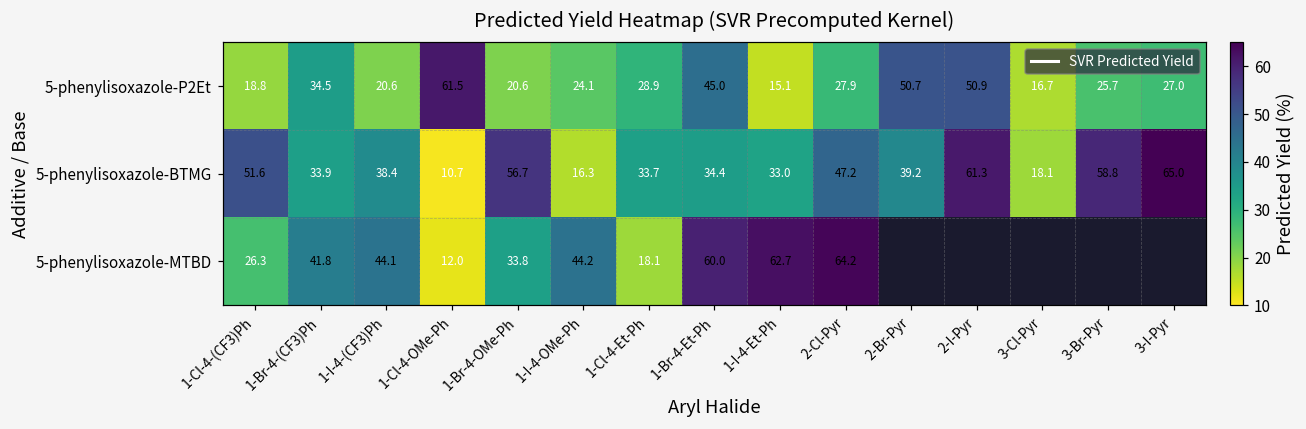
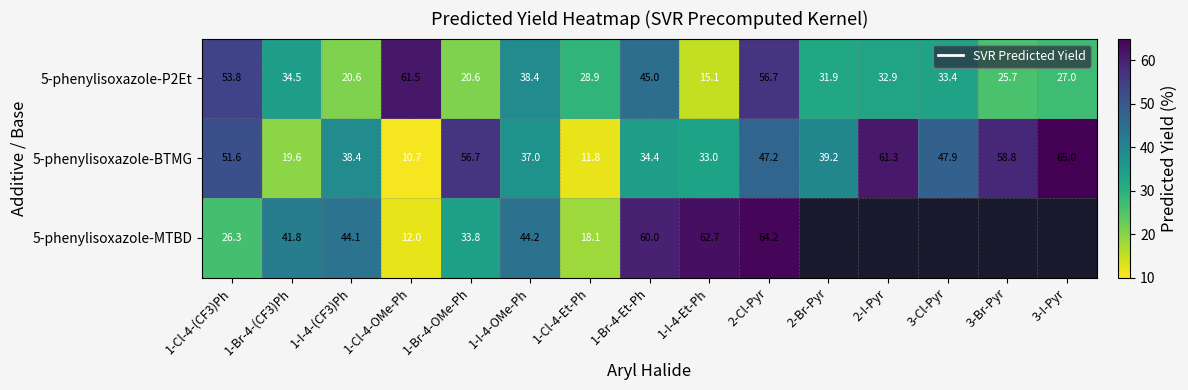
  {
    "5-phenylisoxazole-P2Et": {
-     "1-Cl-4-(CF3)Ph": 18.8,
+     "1-Cl-4-(CF3)Ph": 53.8,
      "1-Br-4-(CF3)Ph": 34.5,
      "1-I-4-(CF3)Ph": 20.6,
      "1-Cl-4-OMe-Ph": 61.5,
      "1-Br-4-OMe-Ph": 20.6,
-     "1-I-4-OMe-Ph": 24.1,
+     "1-I-4-OMe-Ph": 38.4,
      "1-Cl-4-Et-Ph": 28.9,
      "1-Br-4-Et-Ph": 45.0,
      "1-I-4-Et-Ph": 15.1,
-     "2-Cl-Pyr": 27.9,
-     "2-Br-Pyr": 50.7,
-     "2-I-Pyr": 50.9,
-     "3-Cl-Pyr": 16.7,
+     "2-Cl-Pyr": 56.7,
+     "2-Br-Pyr": 31.9,
+     "2-I-Pyr": 32.9,
+     "3-Cl-Pyr": 33.4,
      "3-Br-Pyr": 25.7,
      "3-I-Pyr": 27.0
    },
    "5-phenylisoxazole-BTMG": {
      "1-Cl-4-(CF3)Ph": 51.6,
-     "1-Br-4-(CF3)Ph": 33.9,
+     "1-Br-4-(CF3)Ph": 19.6,
      "1-I-4-(CF3)Ph": 38.4,
      "1-Cl-4-OMe-Ph": 10.7,
      "1-Br-4-OMe-Ph": 56.7,
-     "1-I-4-OMe-Ph": 16.3,
-     "1-Cl-4-Et-Ph": 33.7,
+     "1-I-4-OMe-Ph": 37.0,
+     "1-Cl-4-Et-Ph": 11.8,
      "1-Br-4-Et-Ph": 34.4,
      "1-I-4-Et-Ph": 33.0,
      "2-Cl-Pyr": 47.2,
      "2-Br-Pyr": 39.2,
      "2-I-Pyr": 61.3,
-     "3-Cl-Pyr": 18.1,
+     "3-Cl-Pyr": 47.9,
      "3-Br-Pyr": 58.8,
      "3-I-Pyr": 65.0
    },
    "5-phenylisoxazole-MTBD": {
      "1-Cl-4-(CF3)Ph": 26.3,
      "1-Br-4-(CF3)Ph": 41.8,
      "1-I-4-(CF3)Ph": 44.1,
      "1-Cl-4-OMe-Ph": 12.0,
      "1-Br-4-OMe-Ph": 33.8,
      "1-I-4-OMe-Ph": 44.2,
      "1-Cl-4-Et-Ph": 18.1,
      "1-Br-4-Et-Ph": 60.0,
      "1-I-4-Et-Ph": 62.7,
      "2-Cl-Pyr": 64.2
    }
  }
